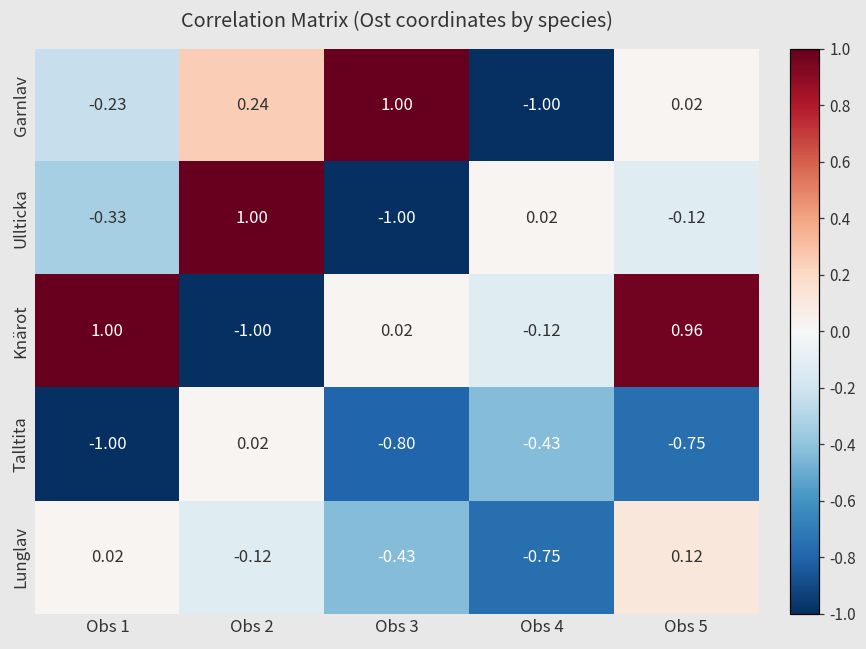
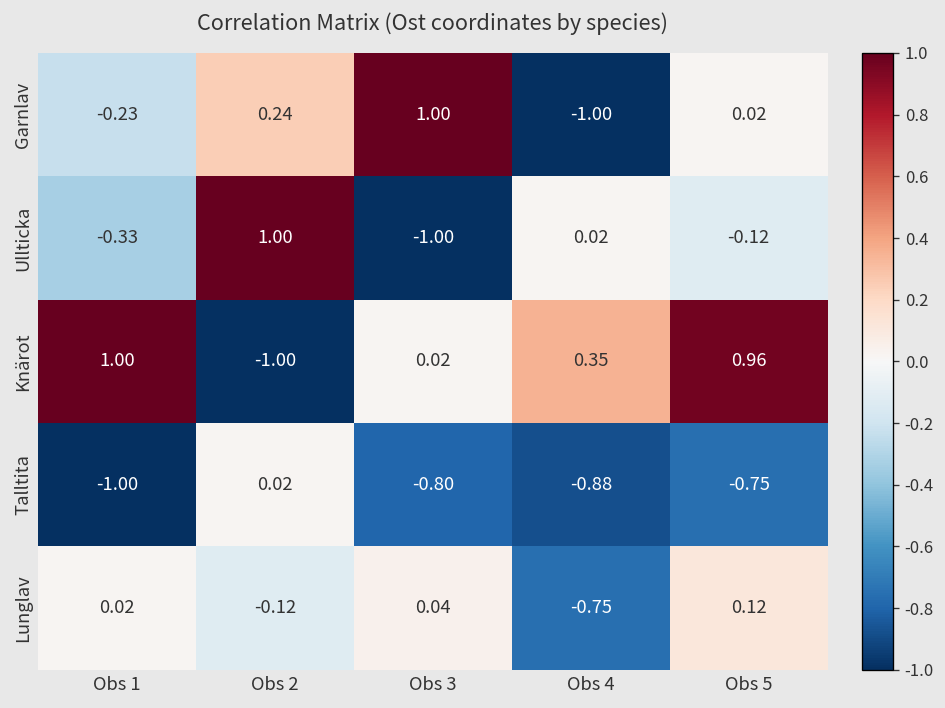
  {
    "Garnlav": {
      "Obs 1": -0.23,
      "Obs 2": 0.24,
      "Obs 3": 1.00,
      "Obs 4": -1.00,
      "Obs 5": 0.02
    },
    "Ullticka": {
      "Obs 1": -0.33,
      "Obs 2": 1.00,
      "Obs 3": -1.00,
      "Obs 4": 0.02,
      "Obs 5": -0.12
    },
    "Knärot": {
      "Obs 1": 1.00,
      "Obs 2": -1.00,
      "Obs 3": 0.02,
-     "Obs 4": -0.12,
+     "Obs 4": 0.35,
      "Obs 5": 0.96
    },
    "Talltita": {
      "Obs 1": -1.00,
      "Obs 2": 0.02,
      "Obs 3": -0.80,
-     "Obs 4": -0.43,
+     "Obs 4": -0.88,
      "Obs 5": -0.75
    },
    "Lunglav": {
      "Obs 1": 0.02,
      "Obs 2": -0.12,
-     "Obs 3": -0.43,
+     "Obs 3": 0.04,
      "Obs 4": -0.75,
      "Obs 5": 0.12
    }
  }
